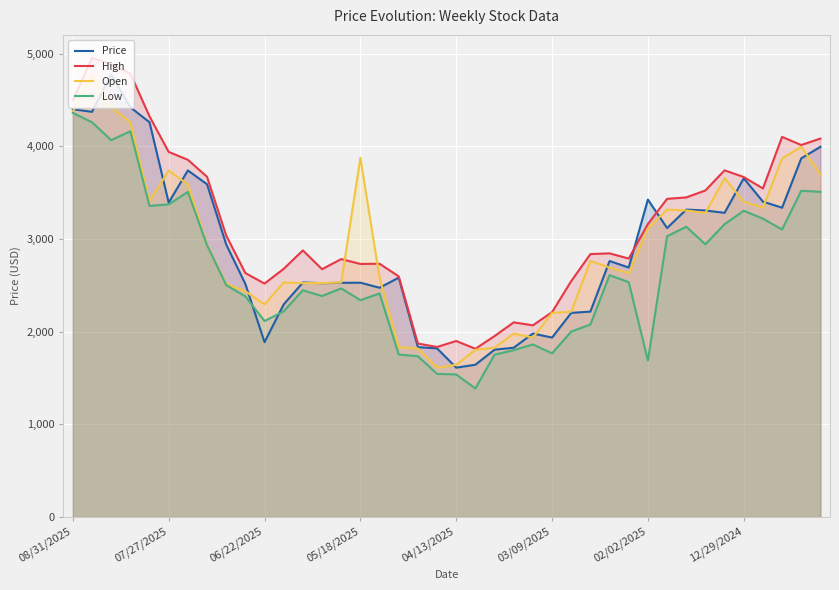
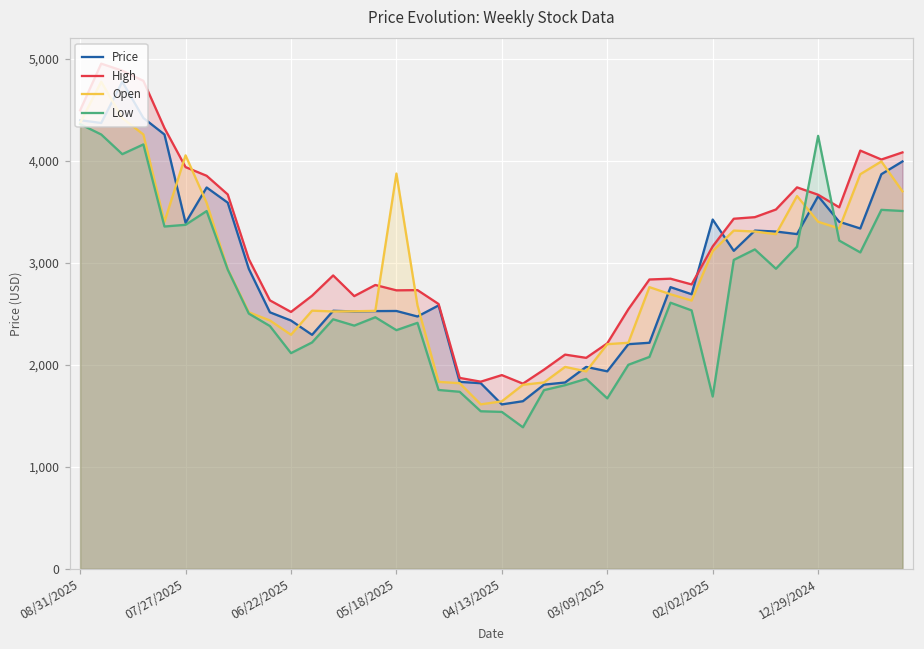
  {
    "Price": {
-     "06/22/2025": "1,900",
+     "06/22/2025": "2,400",
      "05/18/2025": "2,500",
      "04/13/2025": "1,600",
      "03/09/2025": "1,900",
      "02/02/2025": "3,400"
    },
    "High": {
      "07/27/2025": "3,900",
      "06/22/2025": "2,500",
      "05/18/2025": "2,700",
      "04/13/2025": "1,900",
      "02/02/2025": "3,200"
    },
    "Open": {
-     "07/27/2025": "3,700",
+     "07/27/2025": "4,100",
      "06/22/2025": "2,300",
      "05/18/2025": "3,900",
      "04/13/2025": "1,600",
      "02/02/2025": "3,100",
      "12/29/2024": "3,400"
    },
    "Low": {
      "06/22/2025": "2,100",
      "05/18/2025": "2,300",
      "04/13/2025": "1,500",
-     "03/09/2025": "1,800",
+     "03/09/2025": "1,700",
      "02/02/2025": "1,700",
-     "12/29/2024": "3,300"
+     "12/29/2024": "4,200"
    }
  }
